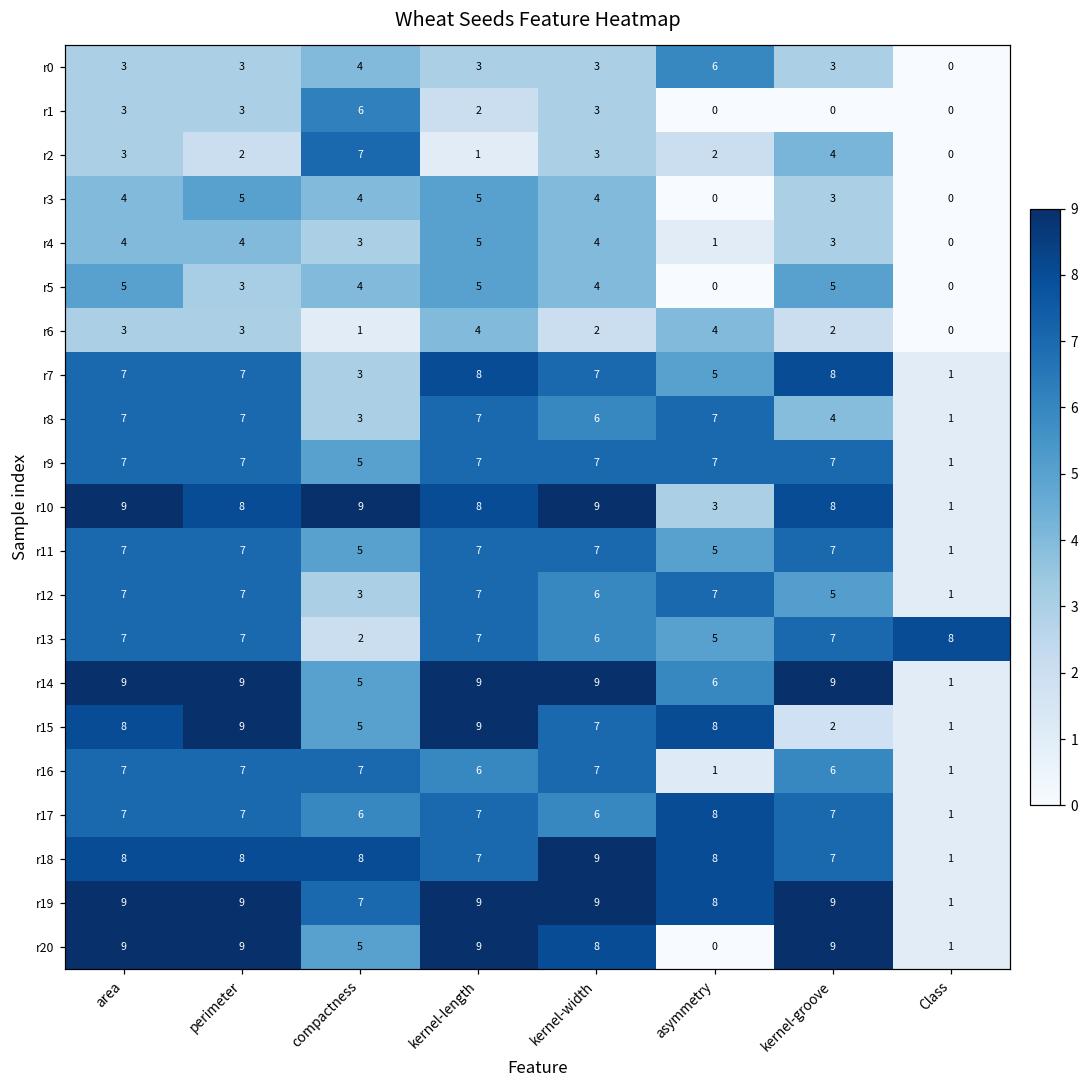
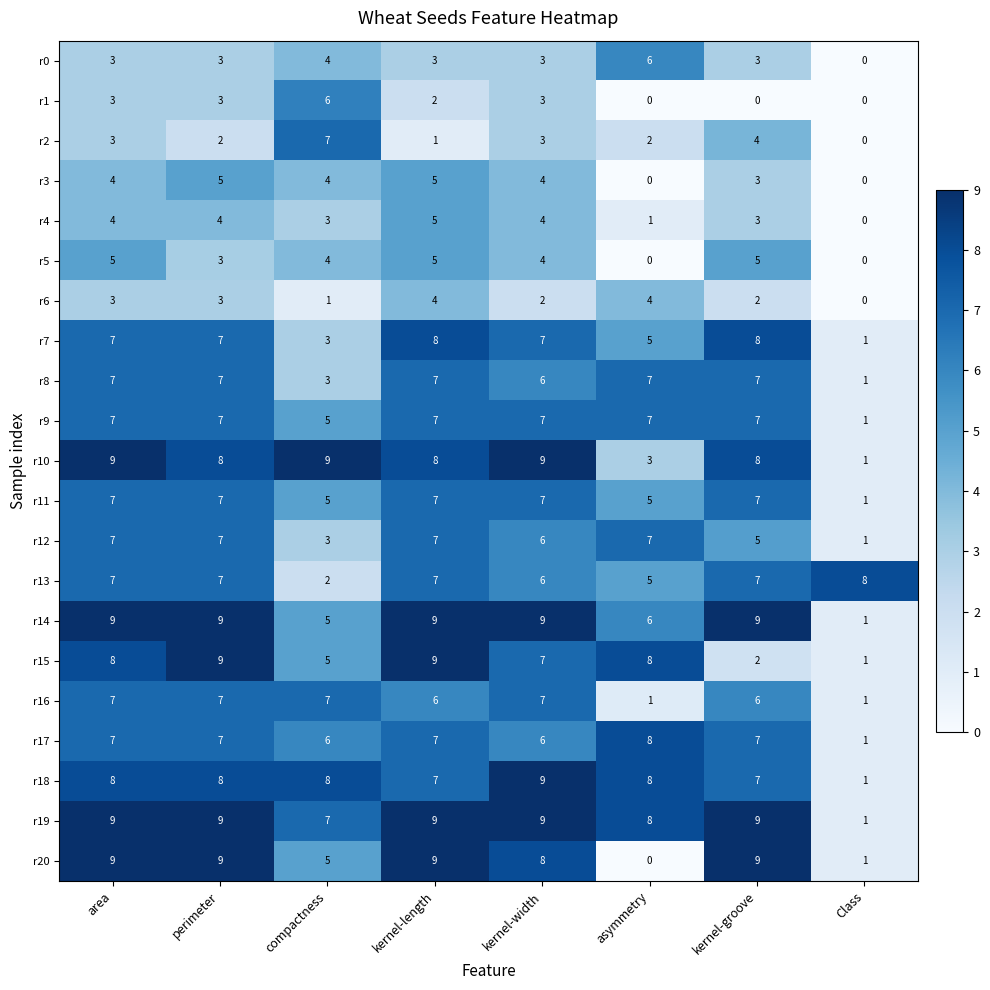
  {
    "r0": {
      "area": 3,
      "perimeter": 3,
      "compactness": 4,
      "kernel-length": 3,
      "kernel-width": 3,
      "asymmetry": 6,
      "kernel-groove": 3,
      "Class": 0
    },
    "r1": {
      "area": 3,
      "perimeter": 3,
      "compactness": 6,
      "kernel-length": 2,
      "kernel-width": 3,
      "asymmetry": 0,
      "kernel-groove": 0,
      "Class": 0
    },
    "r2": {
      "area": 3,
      "perimeter": 2,
      "compactness": 7,
      "kernel-length": 1,
      "kernel-width": 3,
      "asymmetry": 2,
      "kernel-groove": 4,
      "Class": 0
    },
    "r3": {
      "area": 4,
      "perimeter": 5,
      "compactness": 4,
      "kernel-length": 5,
      "kernel-width": 4,
      "asymmetry": 0,
      "kernel-groove": 3,
      "Class": 0
    },
    "r4": {
      "area": 4,
      "perimeter": 4,
      "compactness": 3,
      "kernel-length": 5,
      "kernel-width": 4,
      "asymmetry": 1,
      "kernel-groove": 3,
      "Class": 0
    },
    "r5": {
      "area": 5,
      "perimeter": 3,
      "compactness": 4,
      "kernel-length": 5,
      "kernel-width": 4,
      "asymmetry": 0,
      "kernel-groove": 5,
      "Class": 0
    },
    "r6": {
      "area": 3,
      "perimeter": 3,
      "compactness": 1,
      "kernel-length": 4,
      "kernel-width": 2,
      "asymmetry": 4,
      "kernel-groove": 2,
      "Class": 0
    },
    "r7": {
      "area": 7,
      "perimeter": 7,
      "compactness": 3,
      "kernel-length": 8,
      "kernel-width": 7,
      "asymmetry": 5,
      "kernel-groove": 8,
      "Class": 1
    },
    "r8": {
      "area": 7,
      "perimeter": 7,
      "compactness": 3,
      "kernel-length": 7,
      "kernel-width": 6,
      "asymmetry": 7,
-     "kernel-groove": 4,
+     "kernel-groove": 7,
      "Class": 1
    },
    "r9": {
      "area": 7,
      "perimeter": 7,
      "compactness": 5,
      "kernel-length": 7,
      "kernel-width": 7,
      "asymmetry": 7,
      "kernel-groove": 7,
      "Class": 1
    },
    "r10": {
      "area": 9,
      "perimeter": 8,
      "compactness": 9,
      "kernel-length": 8,
      "kernel-width": 9,
      "asymmetry": 3,
      "kernel-groove": 8,
      "Class": 1
    },
    "r11": {
      "area": 7,
      "perimeter": 7,
      "compactness": 5,
      "kernel-length": 7,
      "kernel-width": 7,
      "asymmetry": 5,
      "kernel-groove": 7,
      "Class": 1
    },
    "r12": {
      "area": 7,
      "perimeter": 7,
      "compactness": 3,
      "kernel-length": 7,
      "kernel-width": 6,
      "asymmetry": 7,
      "kernel-groove": 5,
      "Class": 1
    },
    "r13": {
      "area": 7,
      "perimeter": 7,
      "compactness": 2,
      "kernel-length": 7,
      "kernel-width": 6,
      "asymmetry": 5,
      "kernel-groove": 7,
      "Class": 8
    },
    "r14": {
      "area": 9,
      "perimeter": 9,
      "compactness": 5,
      "kernel-length": 9,
      "kernel-width": 9,
      "asymmetry": 6,
      "kernel-groove": 9,
      "Class": 1
    },
    "r15": {
      "area": 8,
      "perimeter": 9,
      "compactness": 5,
      "kernel-length": 9,
      "kernel-width": 7,
      "asymmetry": 8,
      "kernel-groove": 2,
      "Class": 1
    },
    "r16": {
      "area": 7,
      "perimeter": 7,
      "compactness": 7,
      "kernel-length": 6,
      "kernel-width": 7,
      "asymmetry": 1,
      "kernel-groove": 6,
      "Class": 1
    },
    "r17": {
      "area": 7,
      "perimeter": 7,
      "compactness": 6,
      "kernel-length": 7,
      "kernel-width": 6,
      "asymmetry": 8,
      "kernel-groove": 7,
      "Class": 1
    },
    "r18": {
      "area": 8,
      "perimeter": 8,
      "compactness": 8,
      "kernel-length": 7,
      "kernel-width": 9,
      "asymmetry": 8,
      "kernel-groove": 7,
      "Class": 1
    },
    "r19": {
      "area": 9,
      "perimeter": 9,
      "compactness": 7,
      "kernel-length": 9,
      "kernel-width": 9,
      "asymmetry": 8,
      "kernel-groove": 9,
      "Class": 1
    },
    "r20": {
      "area": 9,
      "perimeter": 9,
      "compactness": 5,
      "kernel-length": 9,
      "kernel-width": 8,
      "asymmetry": 0,
      "kernel-groove": 9,
      "Class": 1
    }
  }
